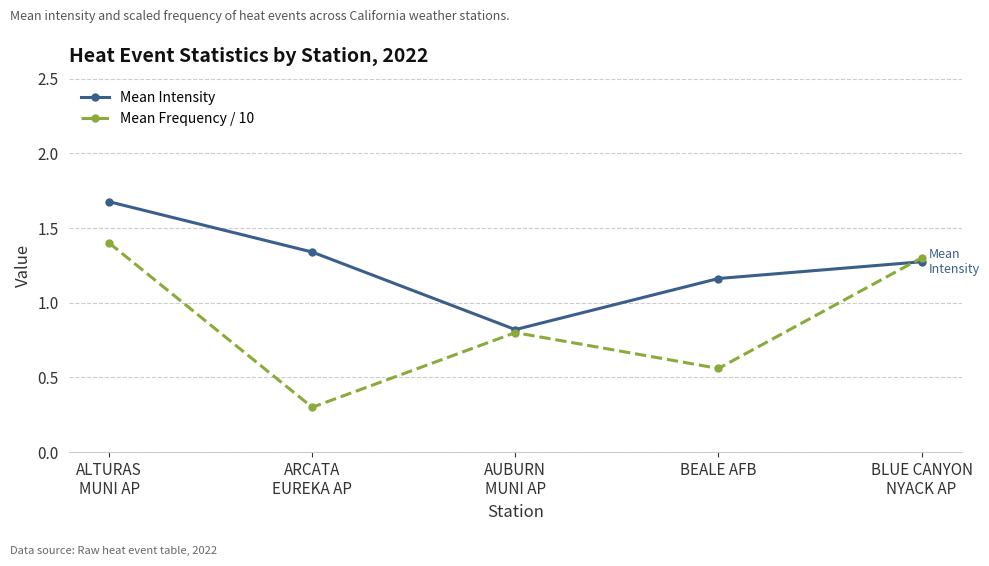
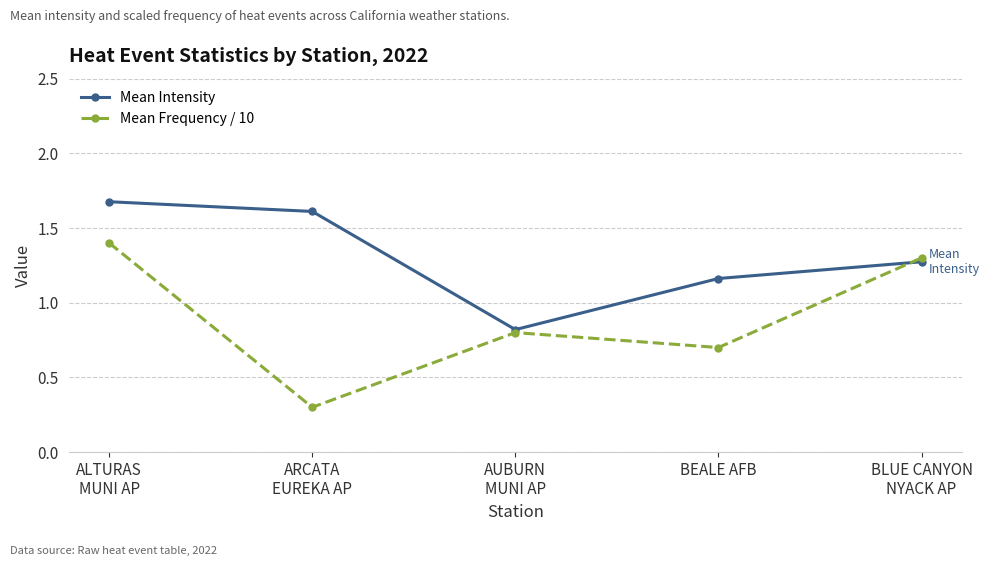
  {
    "Mean Intensity": {
      "ALTURAS MUNI AP": 1.68,
-     "ARCATA EUREKA AP": 1.34,
+     "ARCATA EUREKA AP": 1.61,
      "AUBURN MUNI AP": 0.82,
      "BEALE AFB": 1.16,
      "BLUE CANYON NYACK AP": 1.27
    },
    "Mean Frequency / 10": {
      "ALTURAS MUNI AP": 1.40,
      "ARCATA EUREKA AP": 0.30,
      "AUBURN MUNI AP": 0.80,
-     "BEALE AFB": 0.56,
+     "BEALE AFB": 0.70,
      "BLUE CANYON NYACK AP": 1.30
    }
  }
